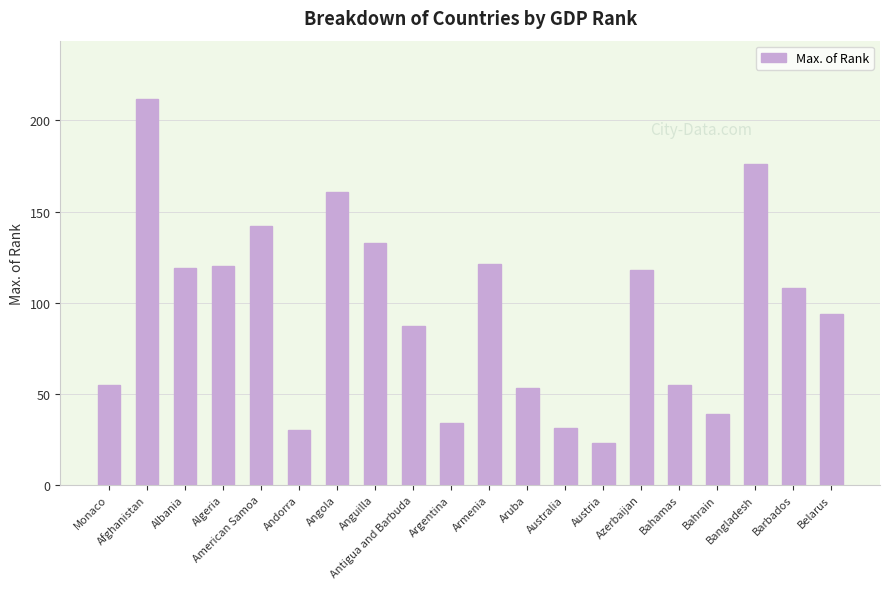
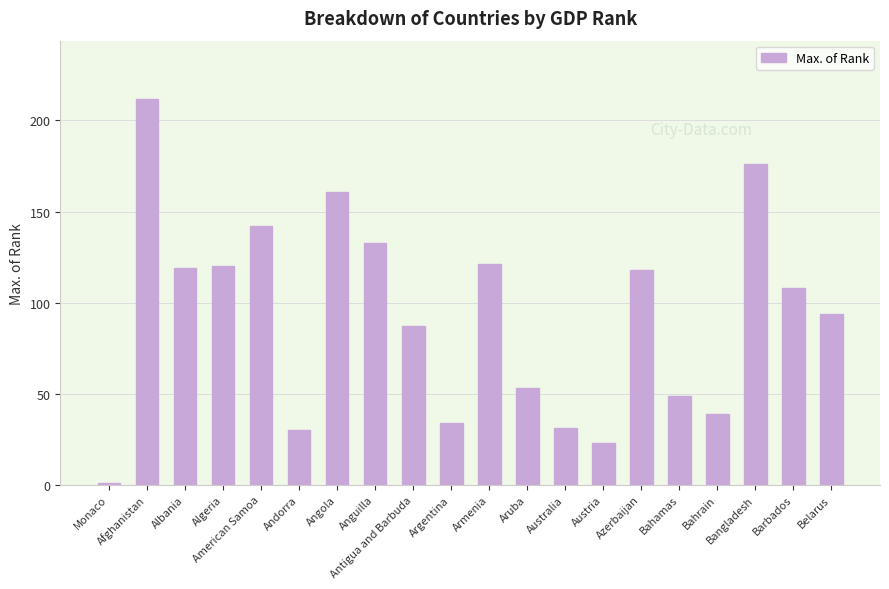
  {
-   "Monaco": 55,
+   "Monaco": 1,
    "Afghanistan": 212,
    "Albania": 119,
    "Algeria": 120,
    "American Samoa": 142,
    "Andorra": 30,
    "Angola": 161,
    "Anguilla": 133,
    "Antigua and Barbuda": 87,
    "Argentina": 34,
    "Armenia": 121,
    "Aruba": 53,
    "Australia": 31,
    "Austria": 23,
    "Azerbaijan": 118,
-   "Bahamas": 55,
+   "Bahamas": 49,
    "Bahrain": 39,
    "Bangladesh": 176,
    "Barbados": 108,
    "Belarus": 94
  }
